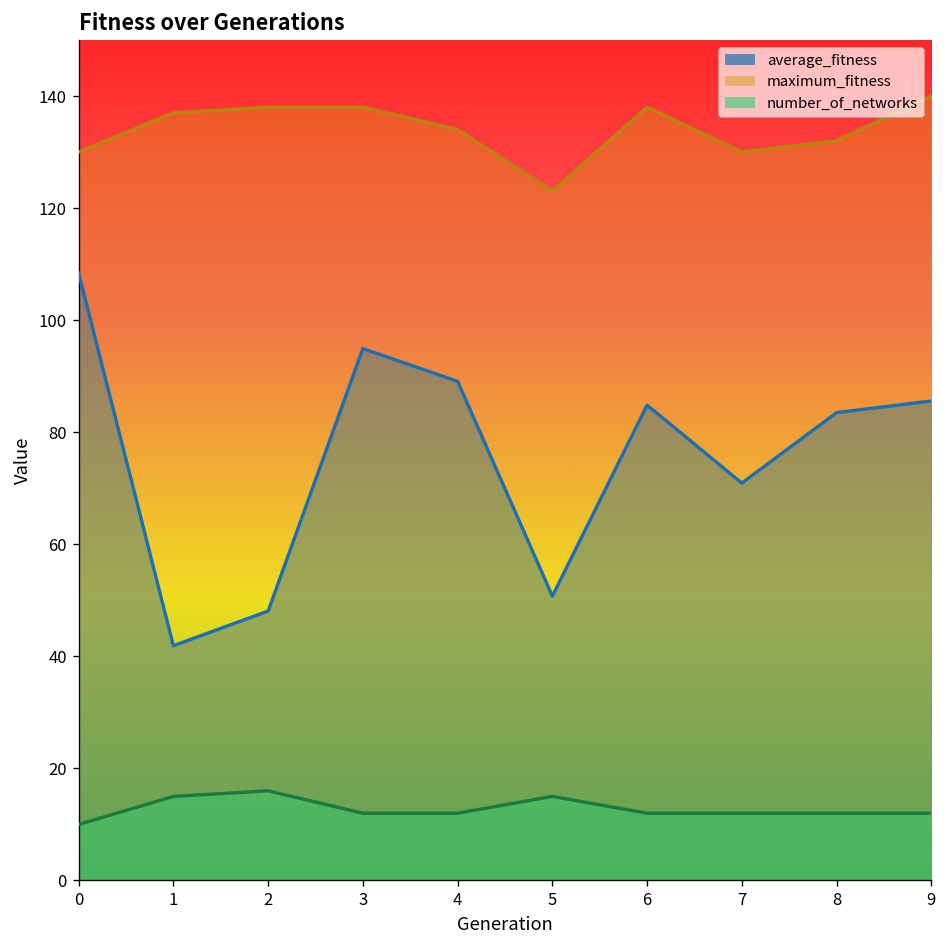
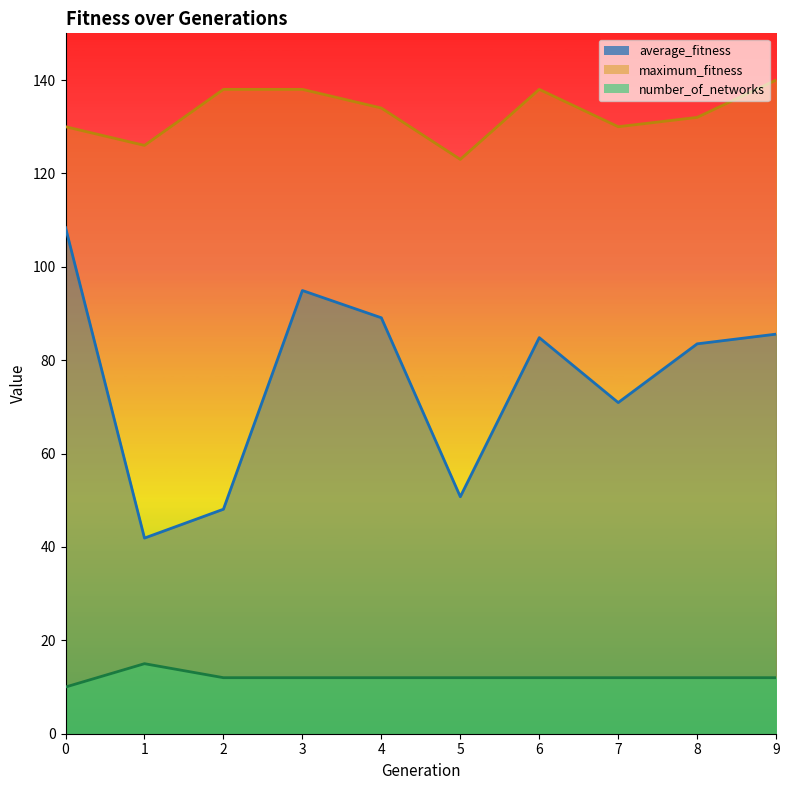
  {
    "average_fitness": {
      "0": 108,
      "1": 42,
      "2": 48,
      "3": 95,
      "4": 89,
      "5": 51,
      "6": 85,
      "7": 71,
      "8": 84,
      "9": 86
    },
    "maximum_fitness": {
      "0": 130,
-     "1": 137,
+     "1": 126,
      "2": 138,
      "3": 138,
      "4": 134,
      "5": 123,
      "6": 138,
      "7": 130,
      "8": 132,
      "9": 140
    },
    "number_of_networks": {
      "0": 10,
      "1": 15,
-     "2": 16,
+     "2": 12,
      "3": 12,
      "4": 12,
-     "5": 15,
+     "5": 12,
      "6": 12,
      "7": 12,
      "8": 12,
      "9": 12
    }
  }
